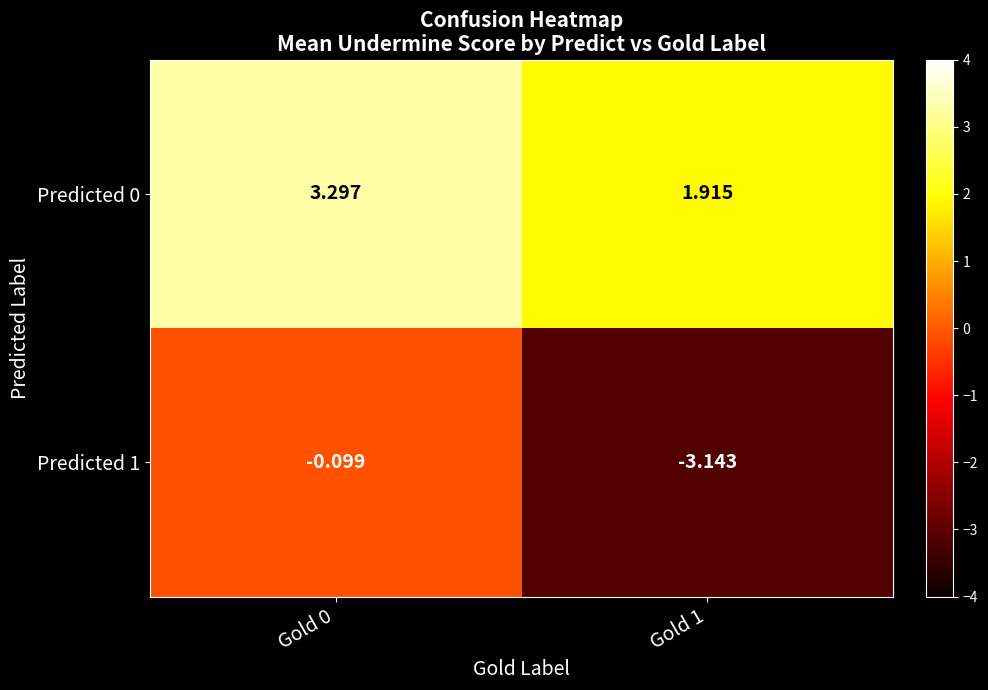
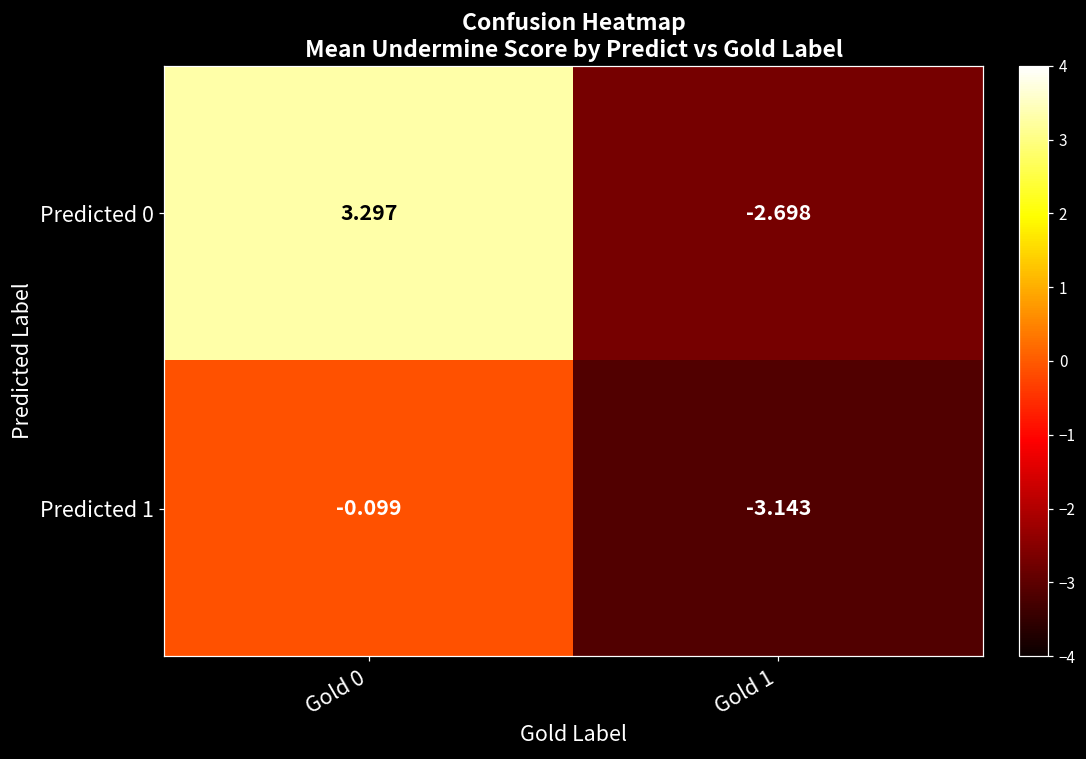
  {
    "Predicted 0": {
      "Gold 0": 3.297,
-     "Gold 1": 1.915
+     "Gold 1": -2.698
    },
    "Predicted 1": {
      "Gold 0": -0.099,
      "Gold 1": -3.143
    }
  }
